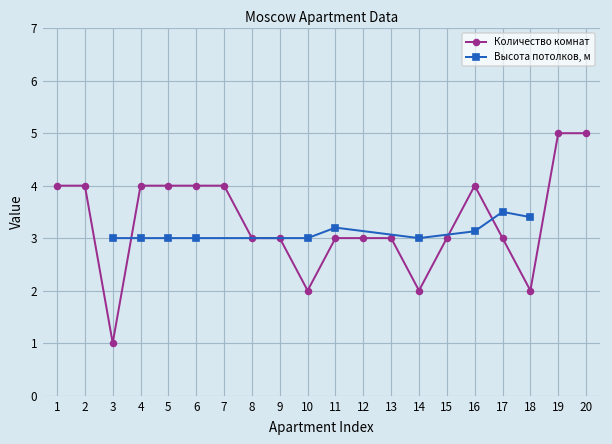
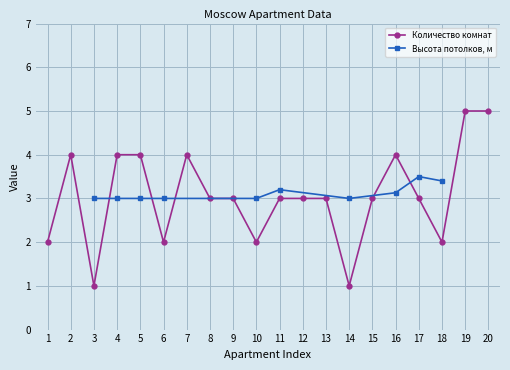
  {
    "Количество комнат": {
-     "1": 4,
+     "1": 2,
      "2": 4,
      "3": 1,
      "4": 4,
      "5": 4,
-     "6": 4,
+     "6": 2,
      "7": 4,
      "8": 3,
      "9": 3,
      "10": 2,
      "11": 3,
      "12": 3,
      "13": 3,
-     "14": 2,
+     "14": 1,
      "15": 3,
      "16": 4,
      "17": 3,
      "18": 2,
      "19": 5,
      "20": 5
    },
    "Высота потолков, м": {
      "3": 3,
      "4": 3,
      "5": 3,
      "6": 3,
      "10": 3,
      "11": 3.2,
      "14": 3,
      "16": 3.1,
      "17": 3.5,
      "18": 3.4
    }
  }
